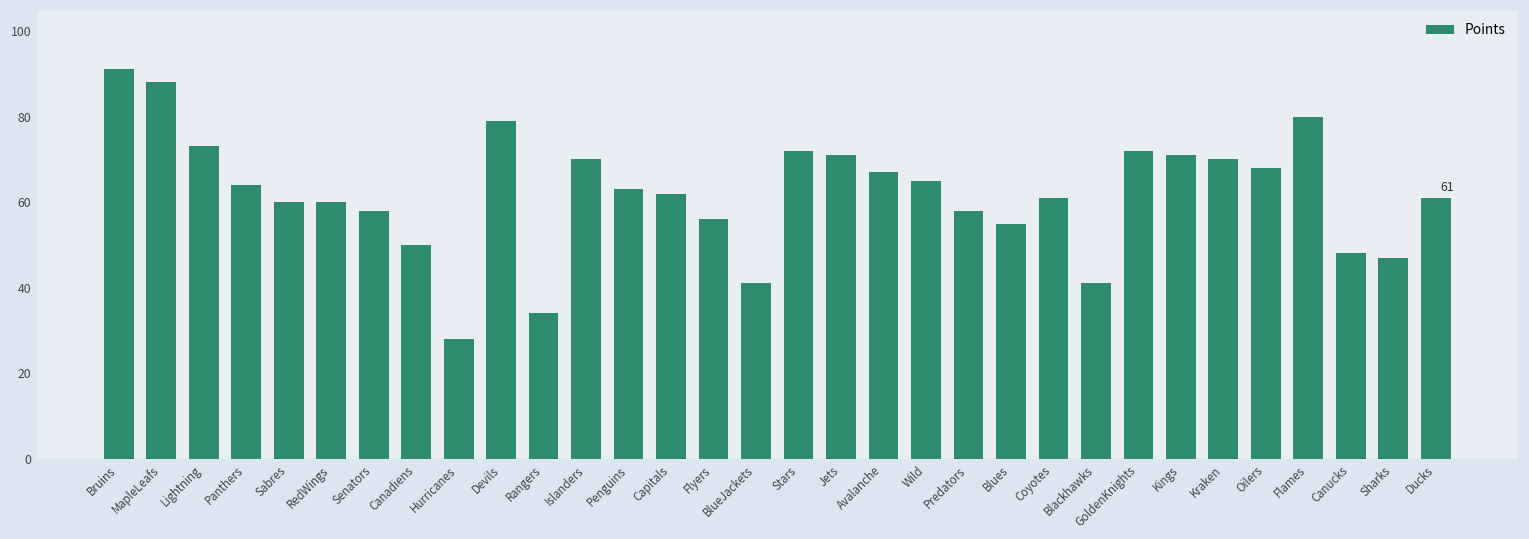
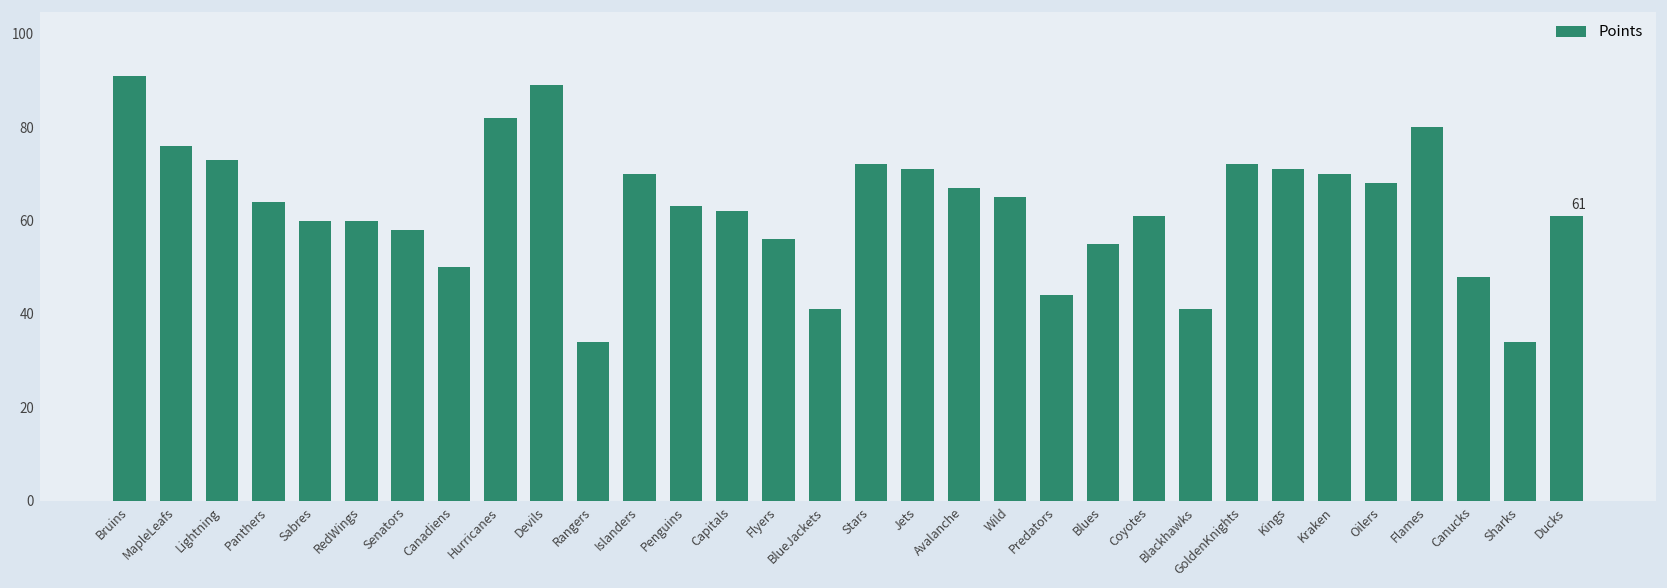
  {
    "Bruins": 91,
-   "MapleLeafs": 88,
+   "MapleLeafs": 76,
    "Lightning": 73,
    "Panthers": 64,
    "Sabres": 60,
    "RedWings": 60,
    "Senators": 58,
    "Canadiens": 50,
-   "Hurricanes": 28,
-   "Devils": 79,
+   "Hurricanes": 82,
+   "Devils": 89,
    "Rangers": 34,
    "Islanders": 70,
    "Penguins": 63,
    "Capitals": 62,
    "Flyers": 56,
    "BlueJackets": 41,
    "Stars": 72,
    "Jets": 71,
    "Avalanche": 67,
    "Wild": 65,
-   "Predators": 58,
+   "Predators": 44,
    "Blues": 55,
    "Coyotes": 61,
    "Blackhawks": 41,
    "GoldenKnights": 72,
    "Kings": 71,
    "Kraken": 70,
    "Oilers": 68,
    "Flames": 80,
    "Canucks": 48,
-   "Sharks": 47
+   "Sharks": 34
  }
